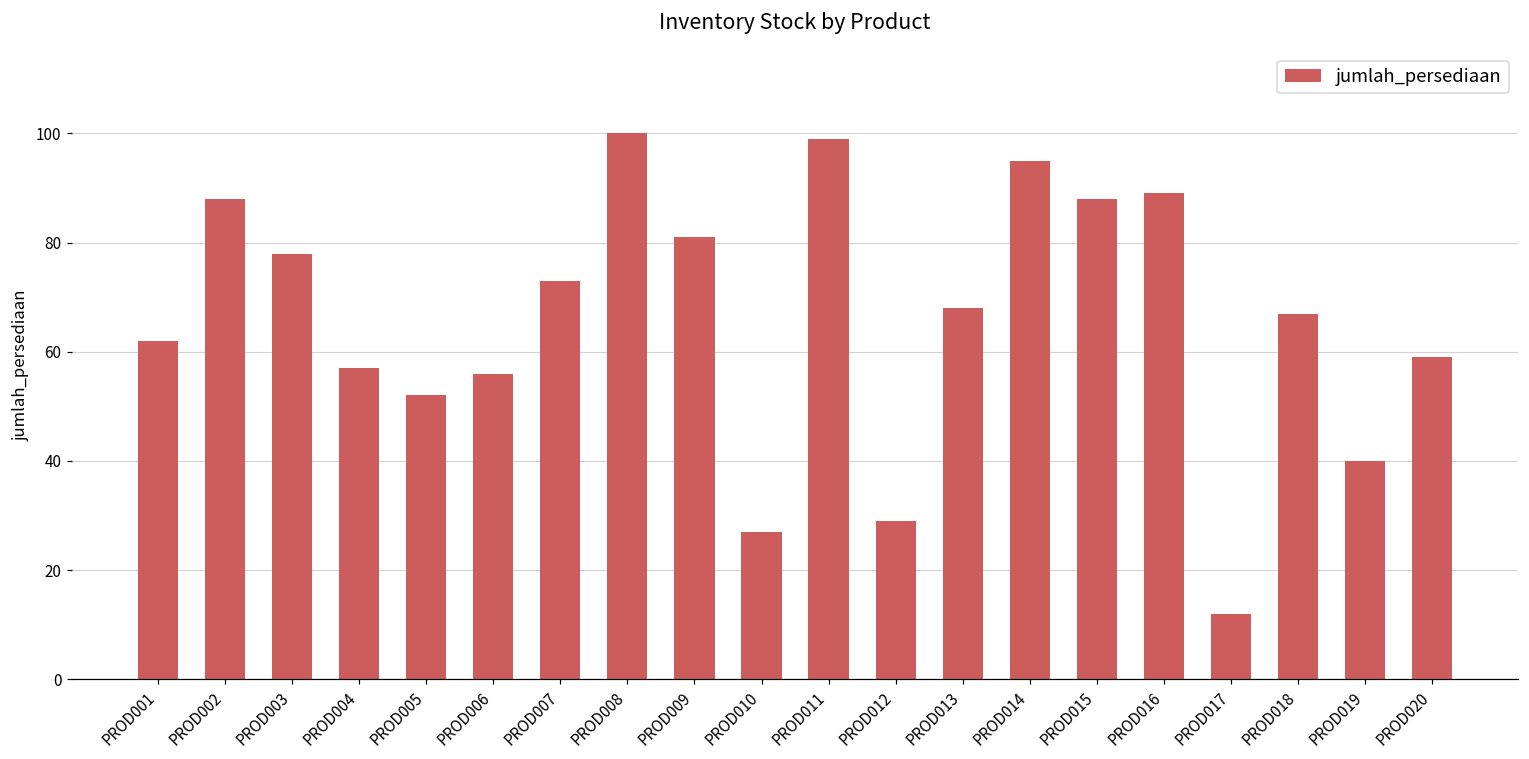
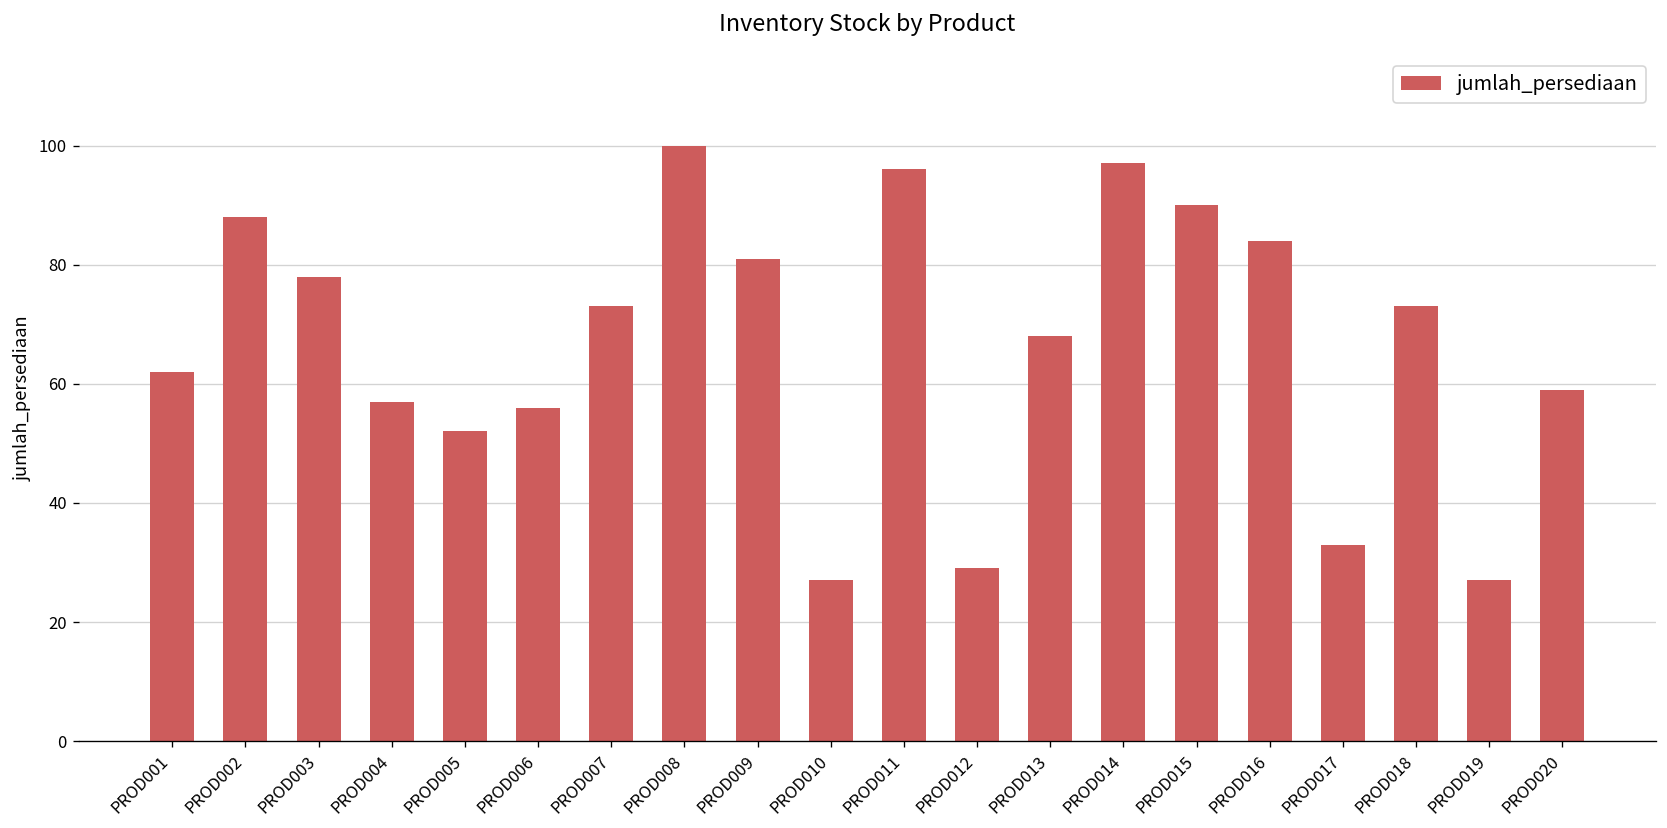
  {
    "PROD001": 62,
    "PROD002": 88,
    "PROD003": 78,
    "PROD004": 57,
    "PROD005": 52,
    "PROD006": 56,
    "PROD007": 73,
    "PROD008": 100,
    "PROD009": 81,
    "PROD010": 27,
-   "PROD011": 99,
+   "PROD011": 96,
    "PROD012": 29,
    "PROD013": 68,
-   "PROD014": 95,
-   "PROD015": 88,
-   "PROD016": 89,
-   "PROD017": 12,
-   "PROD018": 67,
-   "PROD019": 40,
+   "PROD014": 97,
+   "PROD015": 90,
+   "PROD016": 84,
+   "PROD017": 33,
+   "PROD018": 73,
+   "PROD019": 27,
    "PROD020": 59
  }
